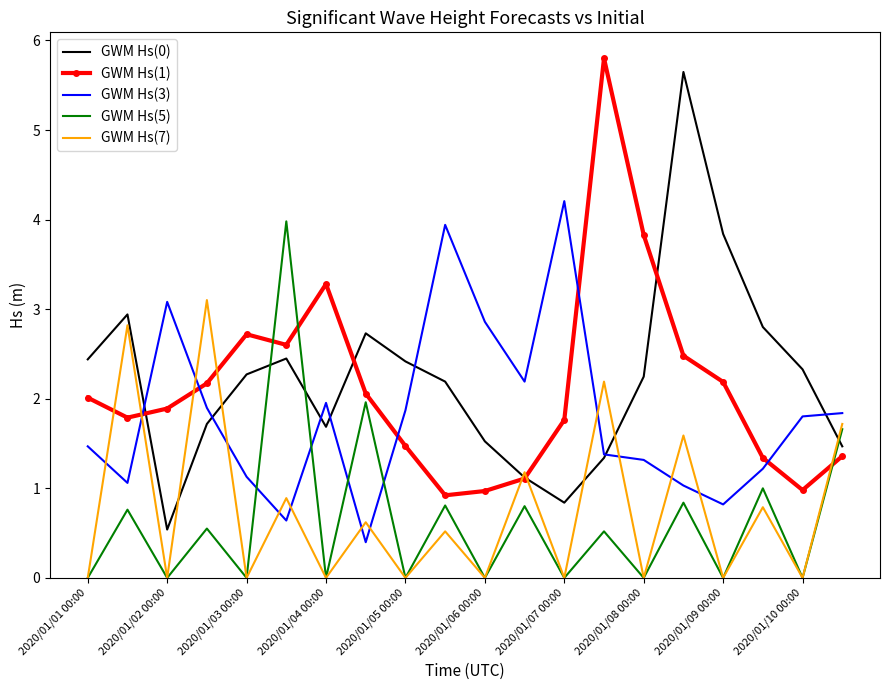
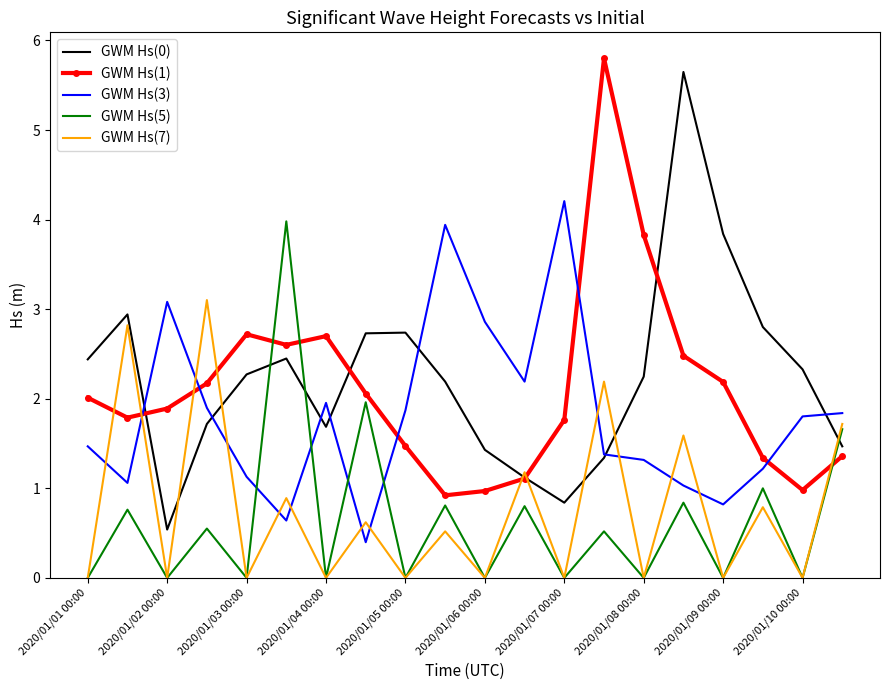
  {
    "GWM Hs(0)": {
      "2020/01/01 00:00": 2.4,
      "2020/01/02 00:00": 0.5,
      "2020/01/03 00:00": 2.3,
      "2020/01/04 00:00": 1.7,
-     "2020/01/05 00:00": 2.4,
-     "2020/01/06 00:00": 1.5,
+     "2020/01/05 00:00": 2.7,
+     "2020/01/06 00:00": 1.4,
      "2020/01/07 00:00": 0.8,
      "2020/01/08 00:00": 2.2,
      "2020/01/09 00:00": 3.8,
      "2020/01/10 00:00": 2.3
    },
    "GWM Hs(1)": {
      "2020/01/01 00:00": 2.0,
      "2020/01/02 00:00": 1.9,
      "2020/01/03 00:00": 2.7,
-     "2020/01/04 00:00": 3.3,
+     "2020/01/04 00:00": 2.7,
      "2020/01/05 00:00": 1.5,
      "2020/01/06 00:00": 1.0,
      "2020/01/07 00:00": 1.8,
      "2020/01/08 00:00": 3.8,
      "2020/01/09 00:00": 2.2,
      "2020/01/10 00:00": 1.0
    },
    "GWM Hs(3)": {
      "2020/01/01 00:00": 1.5,
      "2020/01/02 00:00": 3.1,
      "2020/01/03 00:00": 1.1,
      "2020/01/04 00:00": 2.0,
      "2020/01/05 00:00": 1.9,
      "2020/01/06 00:00": 2.9,
      "2020/01/07 00:00": 4.2,
      "2020/01/08 00:00": 1.3,
      "2020/01/09 00:00": 0.8,
      "2020/01/10 00:00": 1.8
    }
  }
